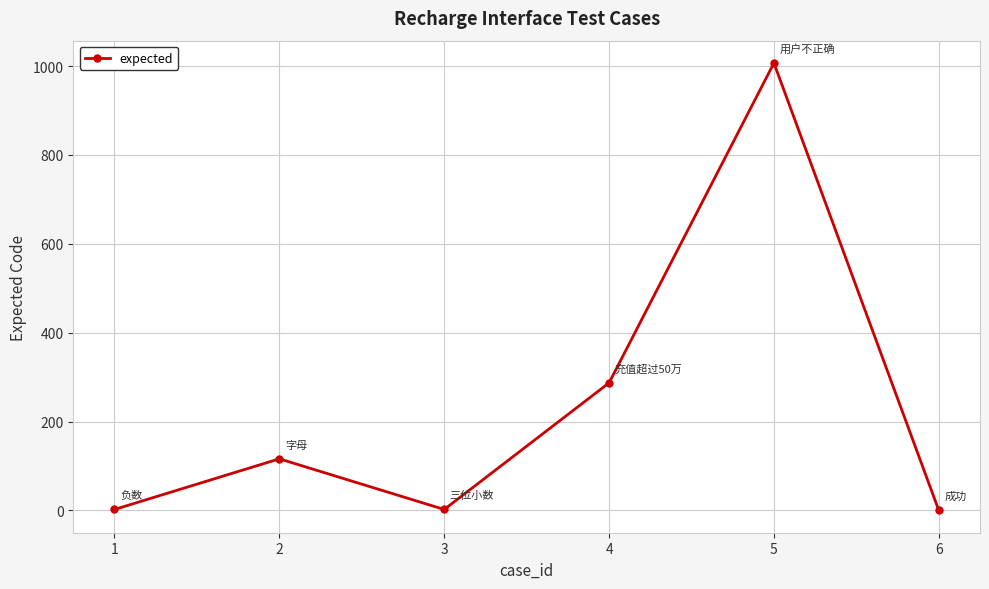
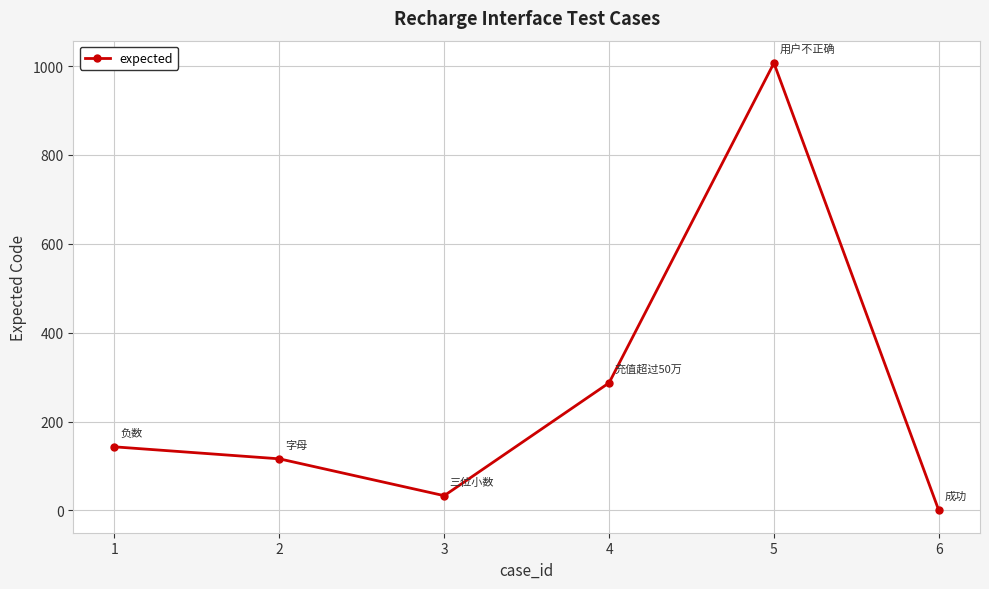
  {
-   "1": 0,
+   "1": 140,
    "2": 120,
-   "3": 0,
+   "3": 30,
    "4": 290,
    "5": 1010,
    "6": 0
  }
